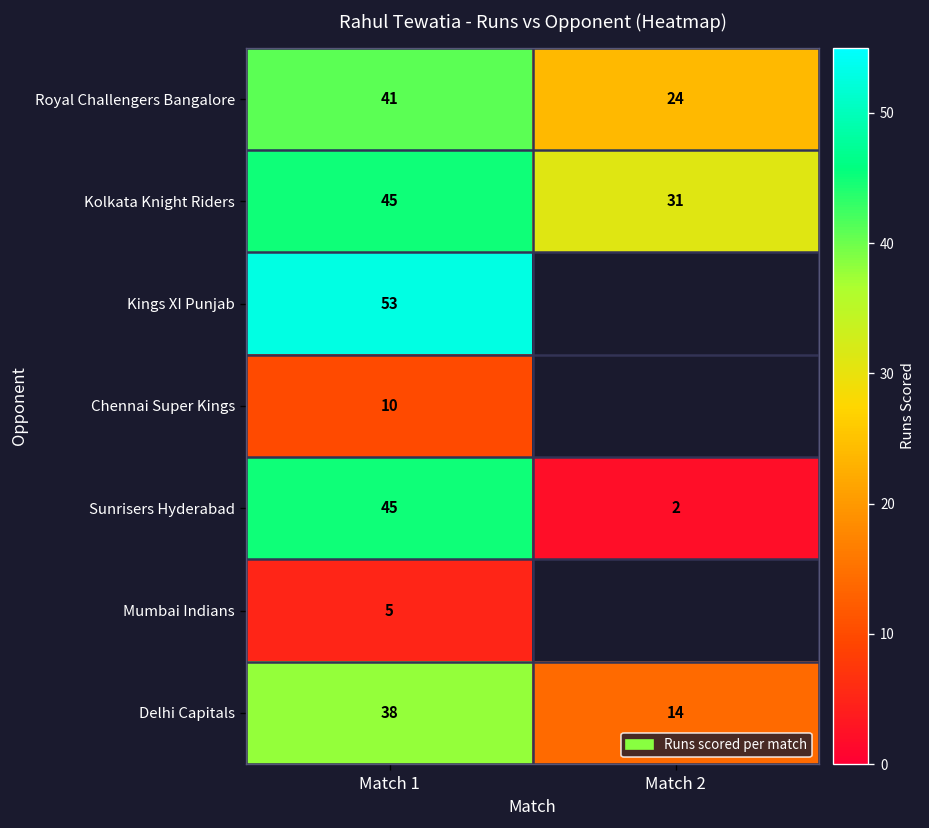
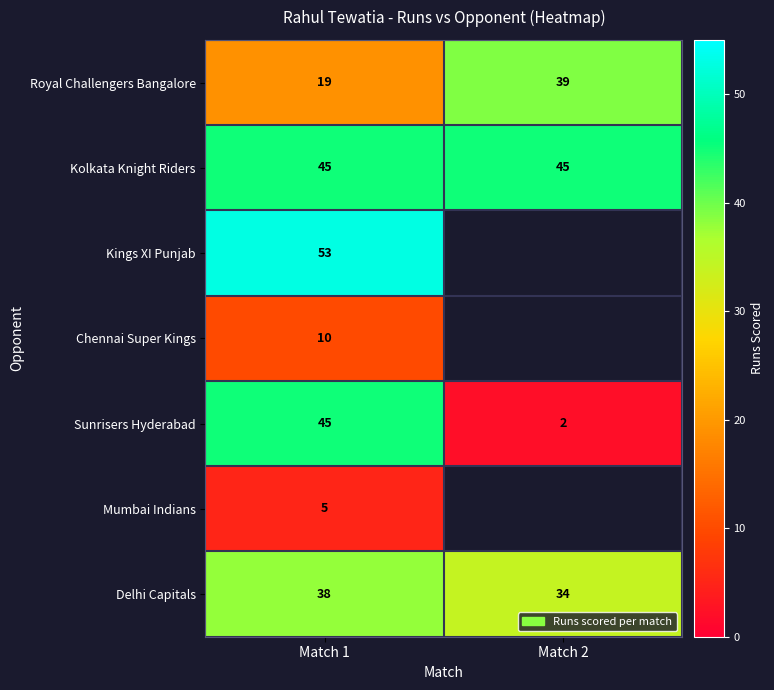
  {
    "Royal Challengers Bangalore": {
-     "Match 1": 41,
-     "Match 2": 24
+     "Match 1": 19,
+     "Match 2": 39
    },
    "Kolkata Knight Riders": {
      "Match 1": 45,
-     "Match 2": 31
+     "Match 2": 45
    },
    "Kings XI Punjab": {
      "Match 1": 53
    },
    "Chennai Super Kings": {
      "Match 1": 10
    },
    "Sunrisers Hyderabad": {
      "Match 1": 45,
      "Match 2": 2
    },
    "Mumbai Indians": {
      "Match 1": 5
    },
    "Delhi Capitals": {
      "Match 1": 38,
-     "Match 2": 14
+     "Match 2": 34
    }
  }
